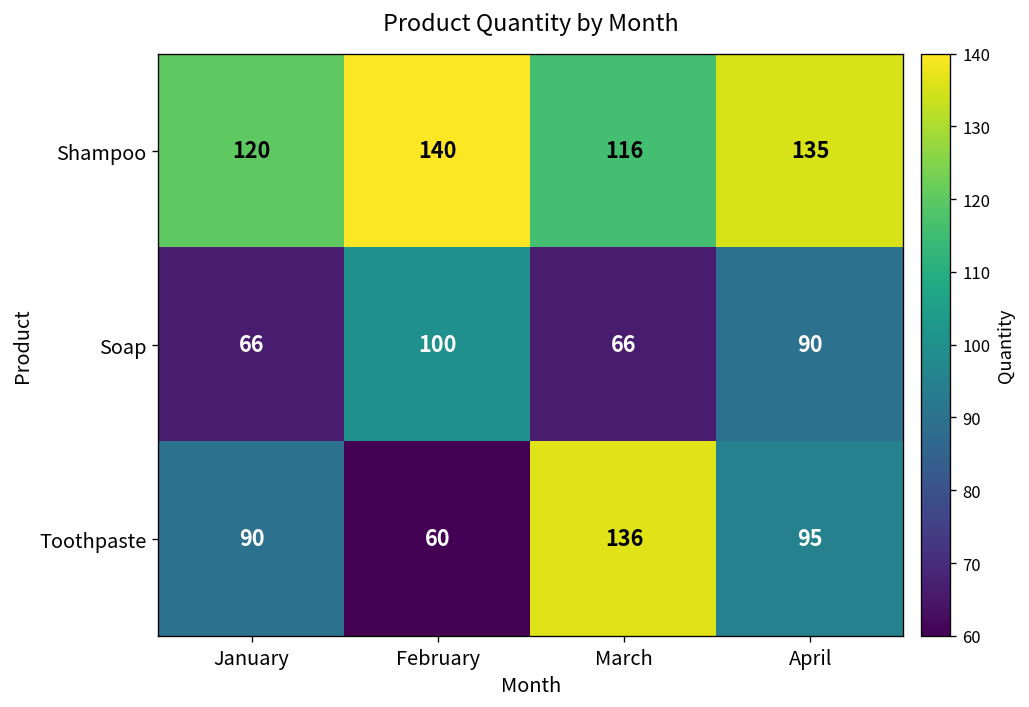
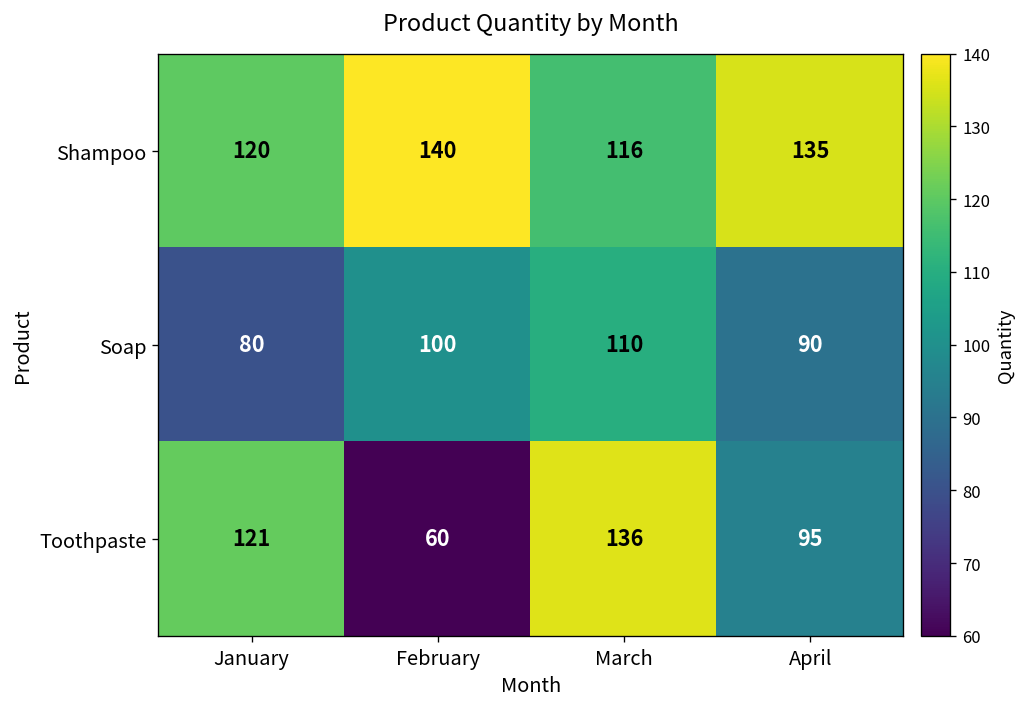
  {
    "Shampoo": {
      "January": 120,
      "February": 140,
      "March": 116,
      "April": 135
    },
    "Soap": {
-     "January": 66,
+     "January": 80,
      "February": 100,
-     "March": 66,
+     "March": 110,
      "April": 90
    },
    "Toothpaste": {
-     "January": 90,
+     "January": 121,
      "February": 60,
      "March": 136,
      "April": 95
    }
  }
